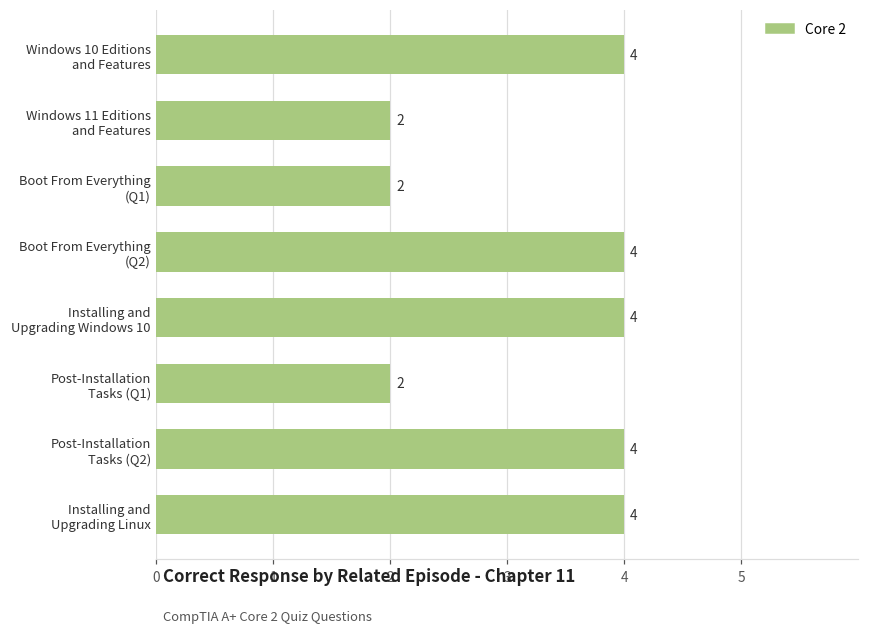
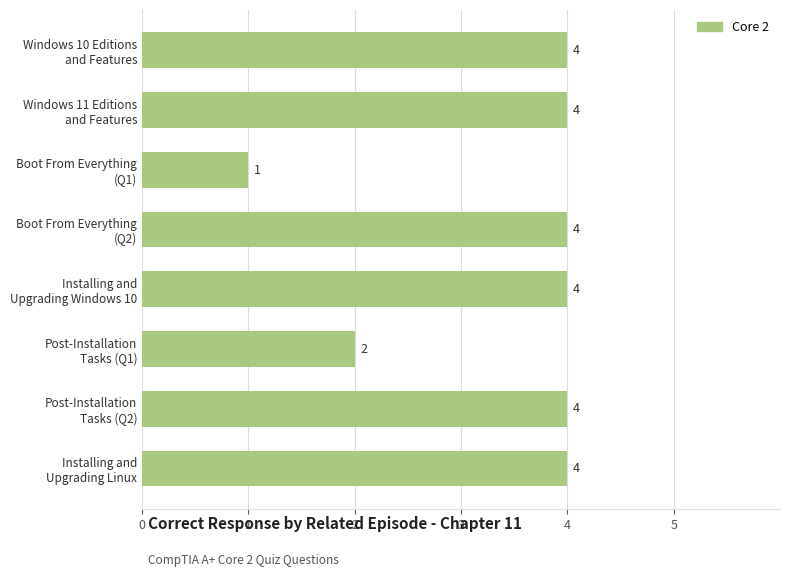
  {
    "Windows 10 Editions and Features": 4,
-   "Windows 11 Editions and Features": 2,
-   "Boot From Everything (Q1)": 2,
+   "Windows 11 Editions and Features": 4,
+   "Boot From Everything (Q1)": 1,
    "Boot From Everything (Q2)": 4,
    "Installing and Upgrading Windows 10": 4,
    "Post-Installation Tasks (Q1)": 2,
    "Post-Installation Tasks (Q2)": 4,
    "Installing and Upgrading Linux": 4
  }
